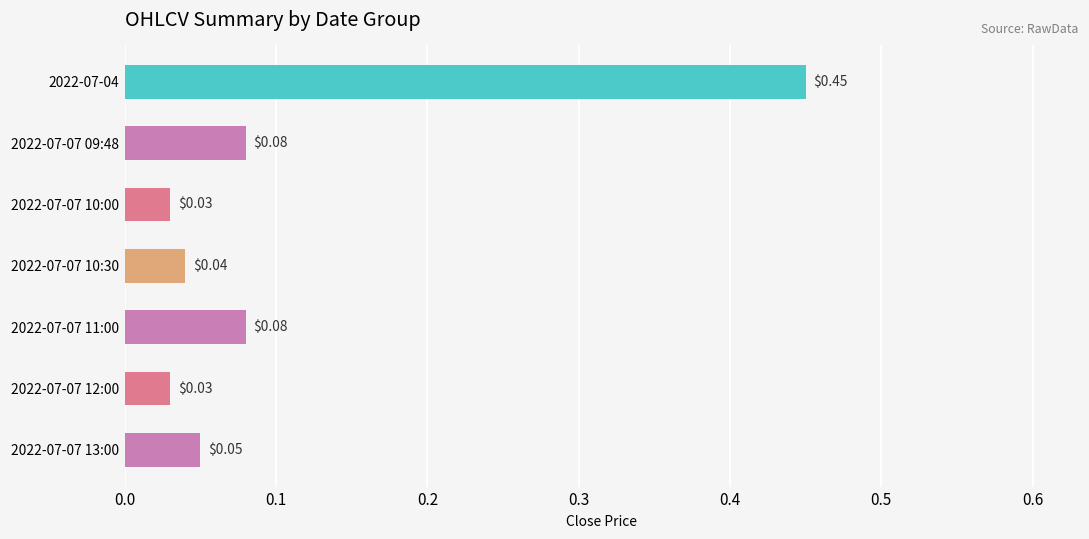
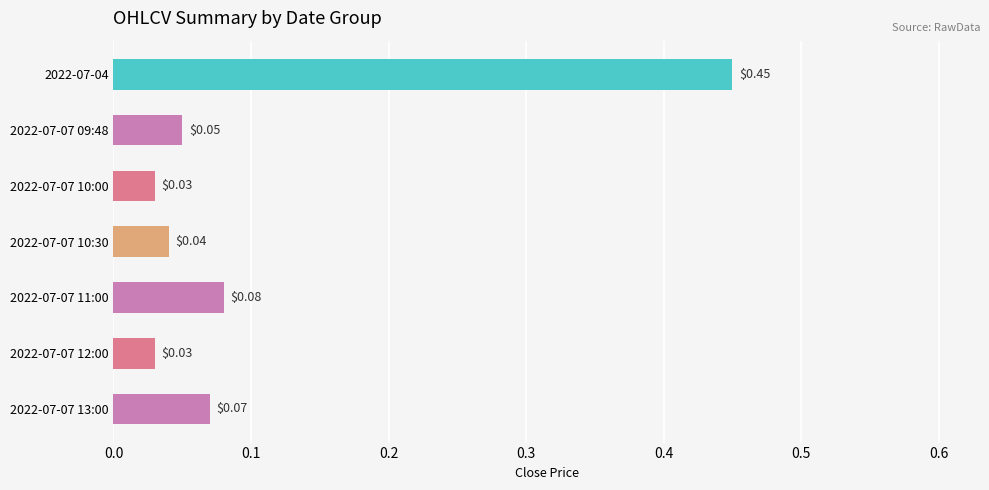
  {
    "2022-07-04": "$0.45",
-   "2022-07-07 09:48": "$0.08",
+   "2022-07-07 09:48": "$0.05",
    "2022-07-07 10:00": "$0.03",
    "2022-07-07 10:30": "$0.04",
    "2022-07-07 11:00": "$0.08",
    "2022-07-07 12:00": "$0.03",
-   "2022-07-07 13:00": "$0.05"
+   "2022-07-07 13:00": "$0.07"
  }
